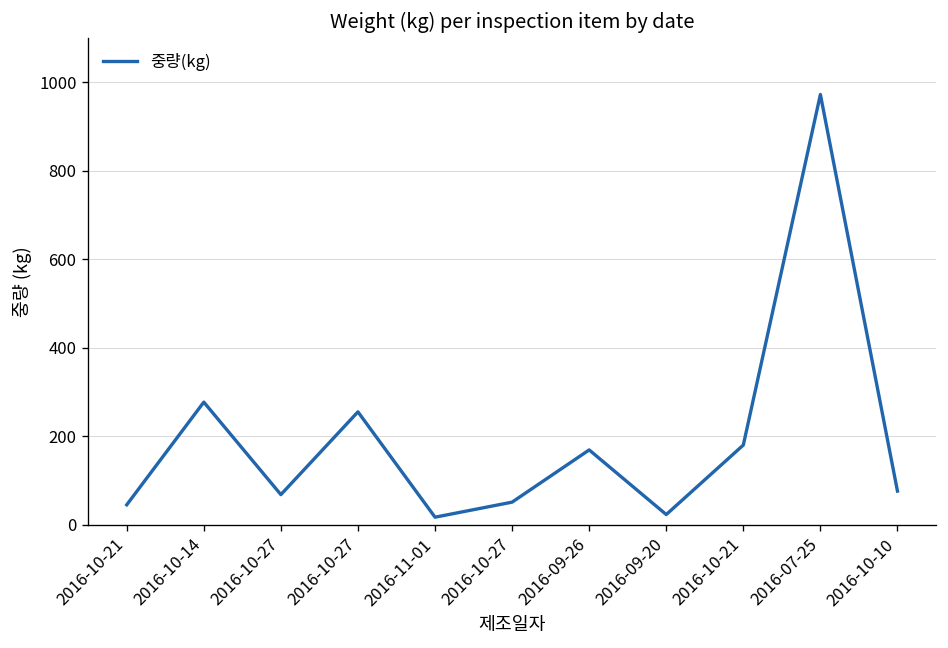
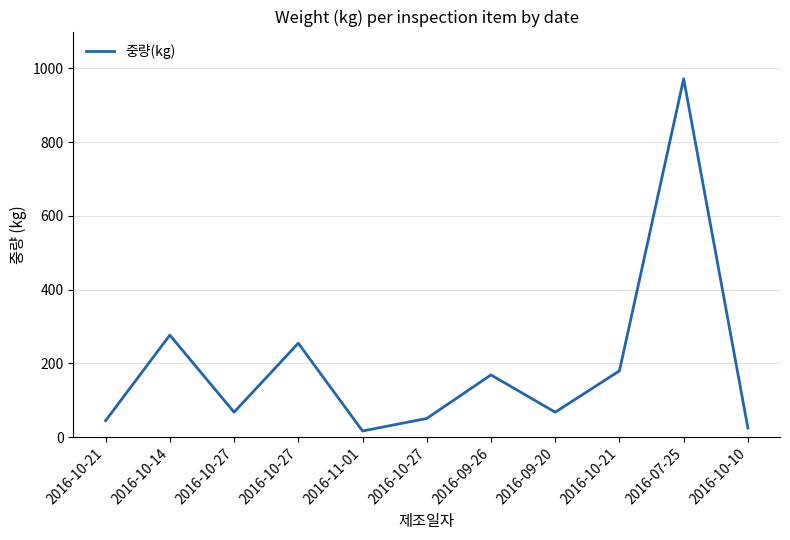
  {
    "2016-10-14": 280,
    "2016-11-01": 20,
    "2016-09-26": 170,
-   "2016-09-20": 20,
+   "2016-09-20": 70,
    "2016-07-25": 970,
-   "2016-10-10": 80
+   "2016-10-10": 30
  }
